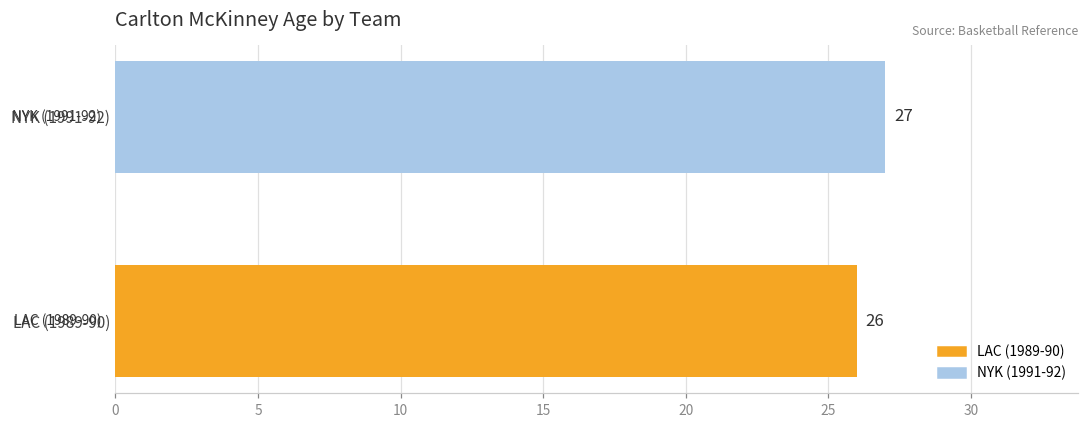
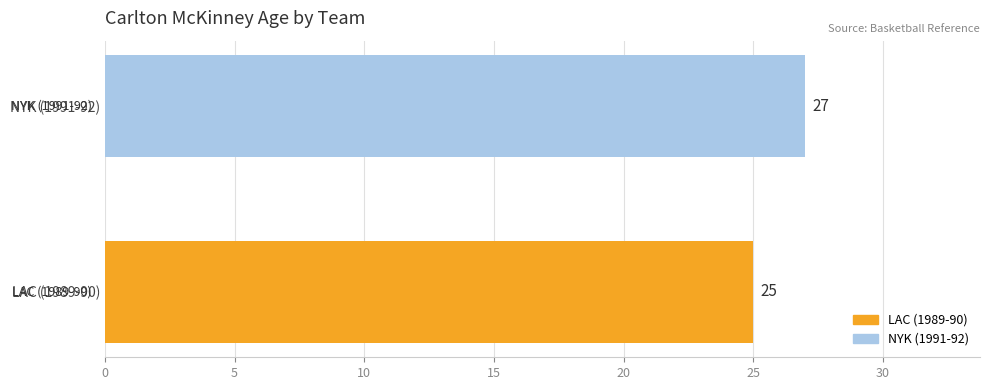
  {
    "NYK (1991-92)": 27,
-   "LAC (1989-90)": 26
+   "LAC (1989-90)": 25
  }
